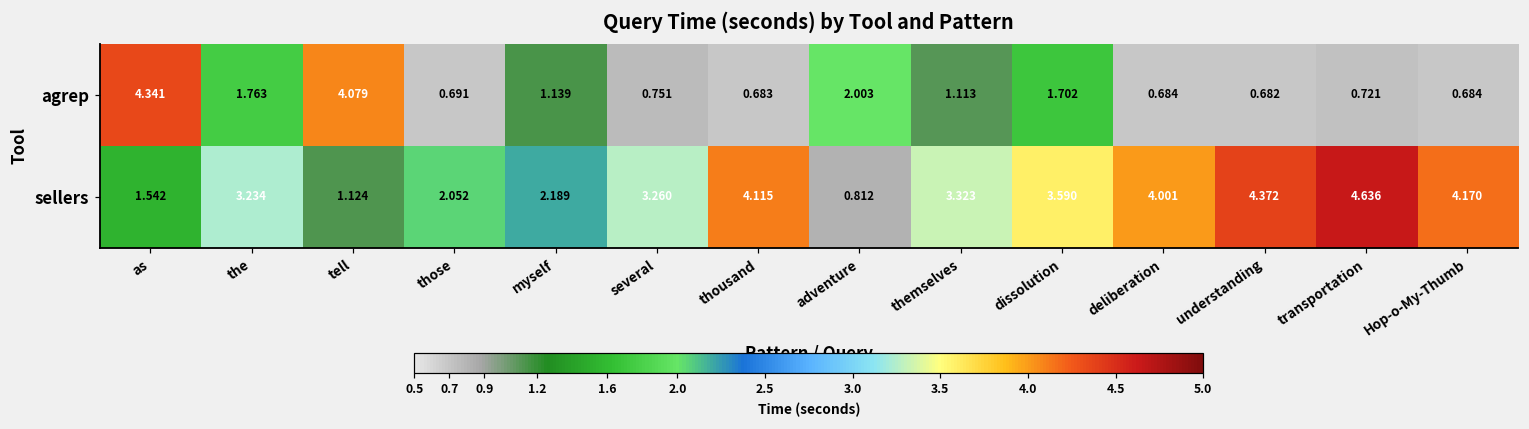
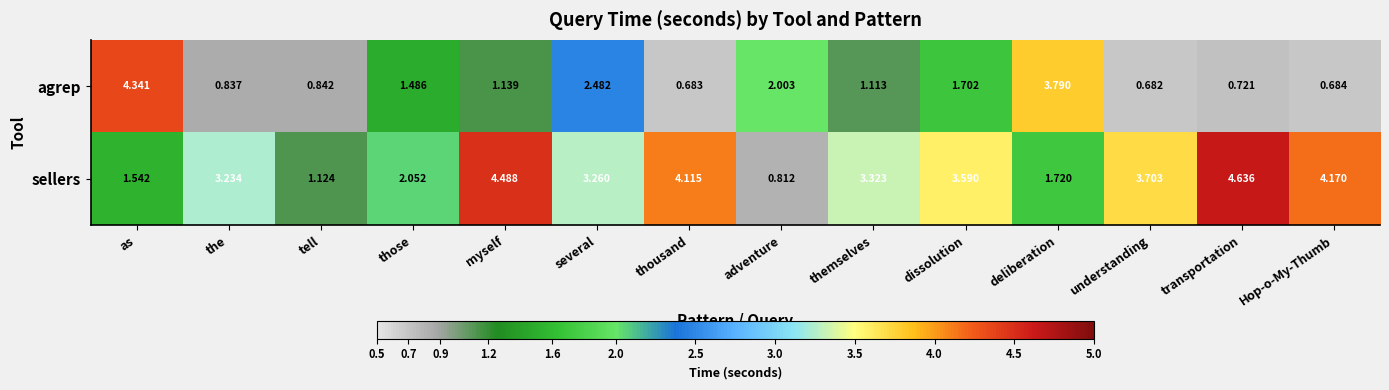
  {
    "agrep": {
      "as": 4.341,
-     "the": 1.763,
-     "tell": 4.079,
-     "those": 0.691,
+     "the": 0.837,
+     "tell": 0.842,
+     "those": 1.486,
      "myself": 1.139,
-     "several": 0.751,
+     "several": 2.482,
      "thousand": 0.683,
      "adventure": 2.003,
      "themselves": 1.113,
      "dissolution": 1.702,
-     "deliberation": 0.684,
+     "deliberation": 3.790,
      "understanding": 0.682,
      "transportation": 0.721,
      "Hop-o-My-Thumb": 0.684
    },
    "sellers": {
      "as": 1.542,
      "the": 3.234,
      "tell": 1.124,
      "those": 2.052,
-     "myself": 2.189,
+     "myself": 4.488,
      "several": 3.260,
      "thousand": 4.115,
      "adventure": 0.812,
      "themselves": 3.323,
      "dissolution": 3.590,
-     "deliberation": 4.001,
-     "understanding": 4.372,
+     "deliberation": 1.720,
+     "understanding": 3.703,
      "transportation": 4.636,
      "Hop-o-My-Thumb": 4.170
    }
  }
